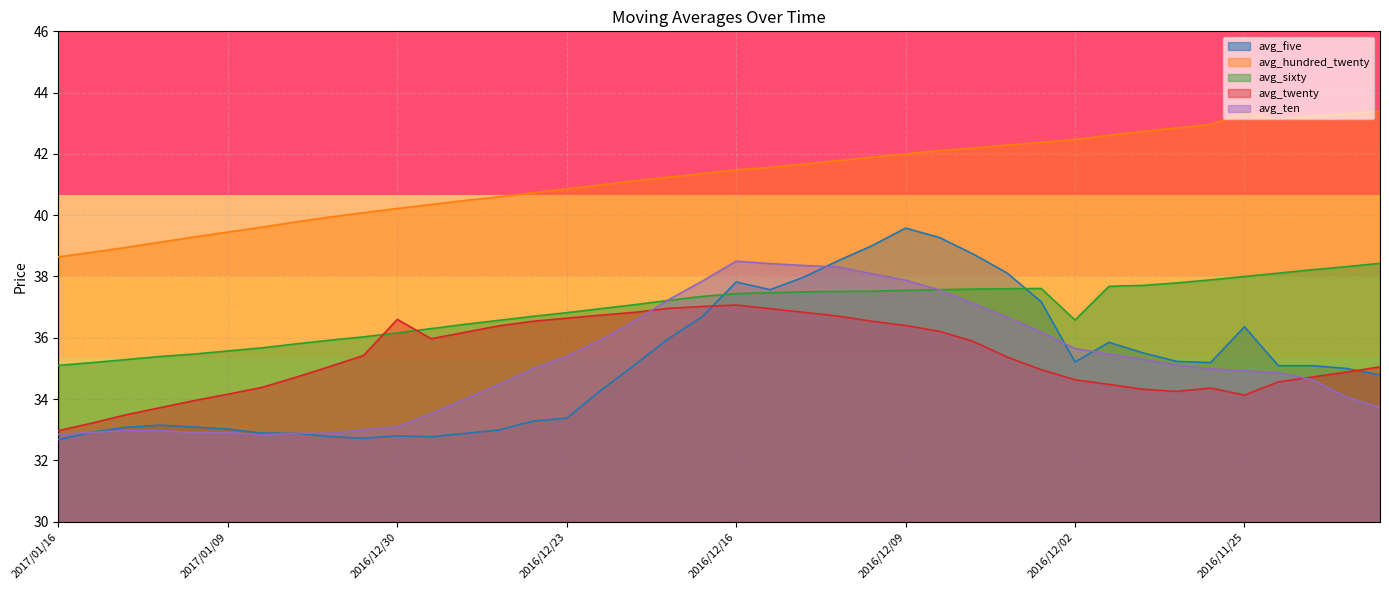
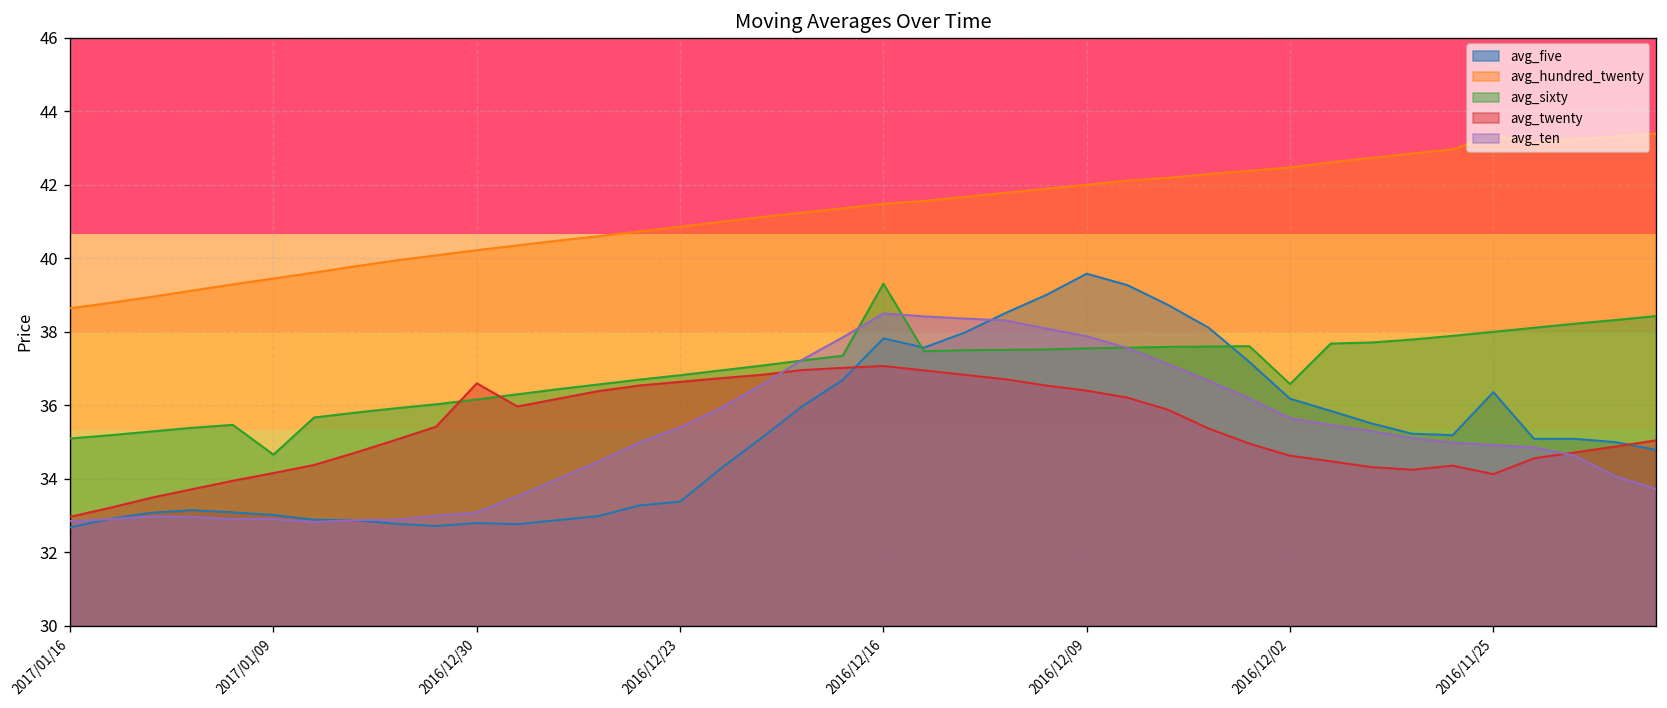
  {
    "avg_five": {
      "2017/01/16": 32.7,
      "2017/01/09": 33.0,
      "2016/12/30": 32.8,
      "2016/12/23": 33.4,
      "2016/12/16": 37.8,
      "2016/12/09": 39.6,
-     "2016/12/02": 35.2,
+     "2016/12/02": 36.2,
      "2016/11/25": 36.4
    },
    "avg_hundred_twenty": {
      "2017/01/16": 38.6,
      "2017/01/09": 39.5,
      "2016/12/30": 40.2,
      "2016/12/23": 40.9,
      "2016/12/16": 41.5,
      "2016/12/09": 42.0,
      "2016/12/02": 42.5
    },
    "avg_sixty": {
      "2017/01/16": 35.1,
-     "2017/01/09": 35.6,
+     "2017/01/09": 34.7,
      "2016/12/30": 36.2,
      "2016/12/23": 36.8,
-     "2016/12/16": 37.4,
+     "2016/12/16": 39.3,
      "2016/12/09": 37.6,
      "2016/12/02": 36.6,
      "2016/11/25": 38.0
    },
    "avg_twenty": {
      "2017/01/16": 33.0,
      "2017/01/09": 34.2,
      "2016/12/30": 36.6,
      "2016/12/23": 36.6,
      "2016/12/16": 37.1,
      "2016/12/09": 36.4,
      "2016/12/02": 34.6,
      "2016/11/25": 34.1
    },
    "avg_ten": {
      "2017/01/16": 32.9,
      "2017/01/09": 32.9,
      "2016/12/30": 33.1,
      "2016/12/23": 35.4,
      "2016/12/16": 38.5,
      "2016/12/09": 37.9,
      "2016/12/02": 35.7,
      "2016/11/25": 34.9
    }
  }
